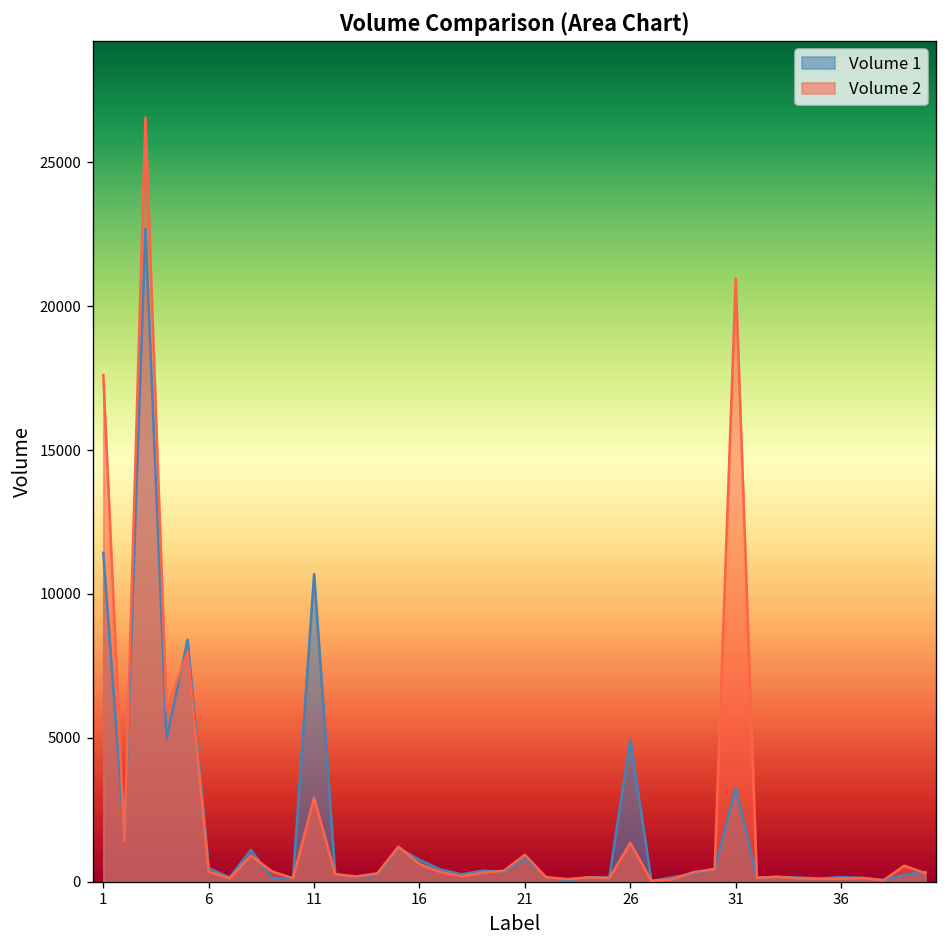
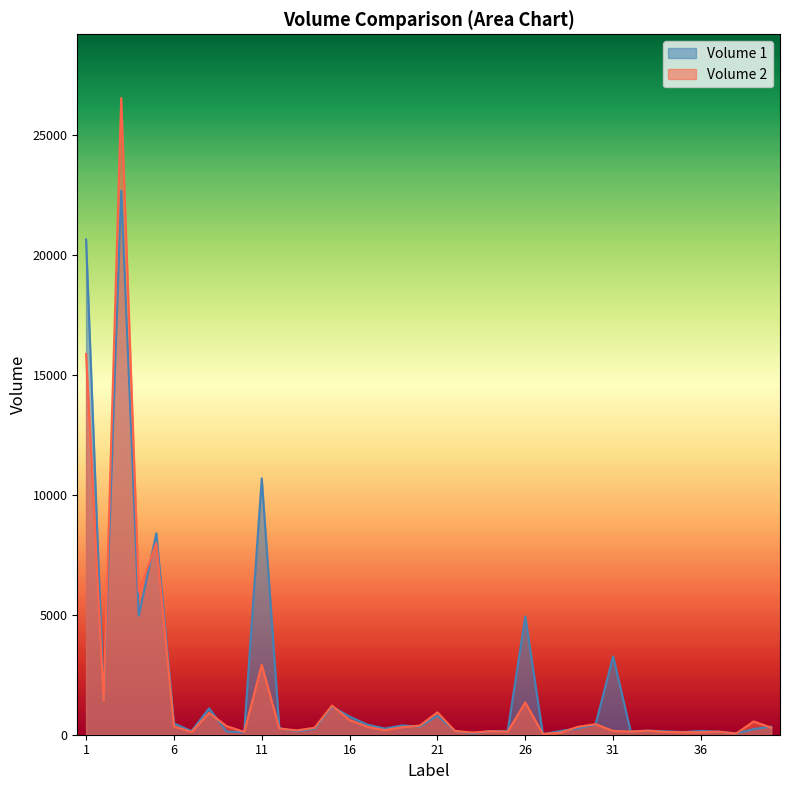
  {
    "Volume 1": {
-     "1": 11400,
+     "1": 20700,
      "6": 500,
      "11": 10700,
      "16": 800,
      "21": 800,
      "26": 4900,
      "31": 3300
    },
    "Volume 2": {
-     "1": 17600,
+     "1": 15900,
      "6": 300,
      "11": 2900,
      "16": 600,
      "21": 900,
      "26": 1300,
-     "31": 21000
+     "31": 200
    }
  }
